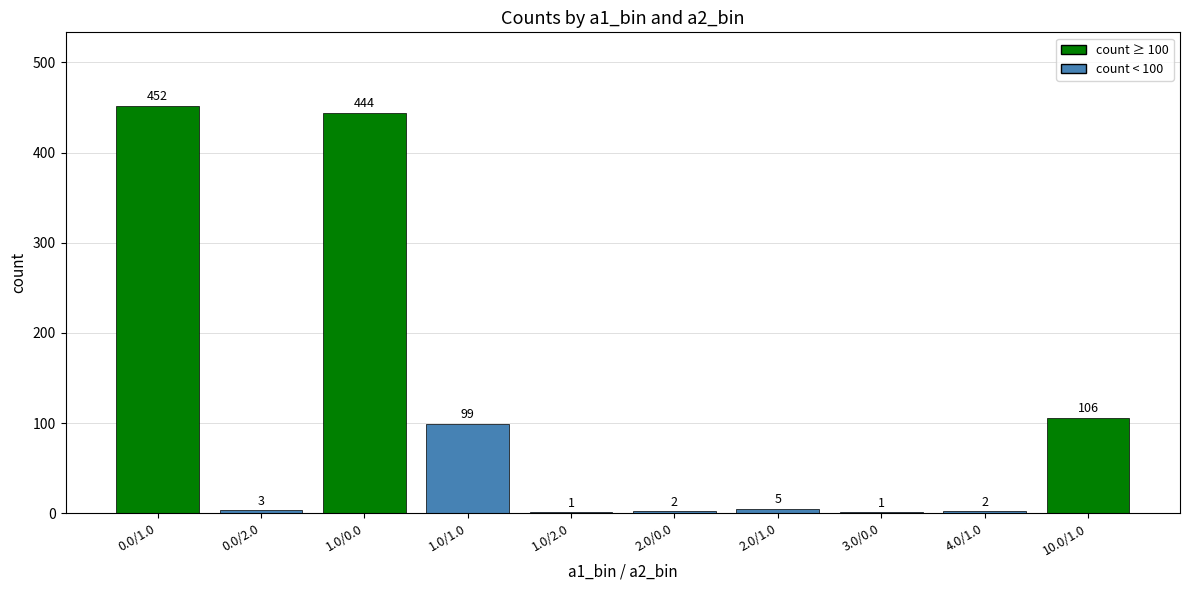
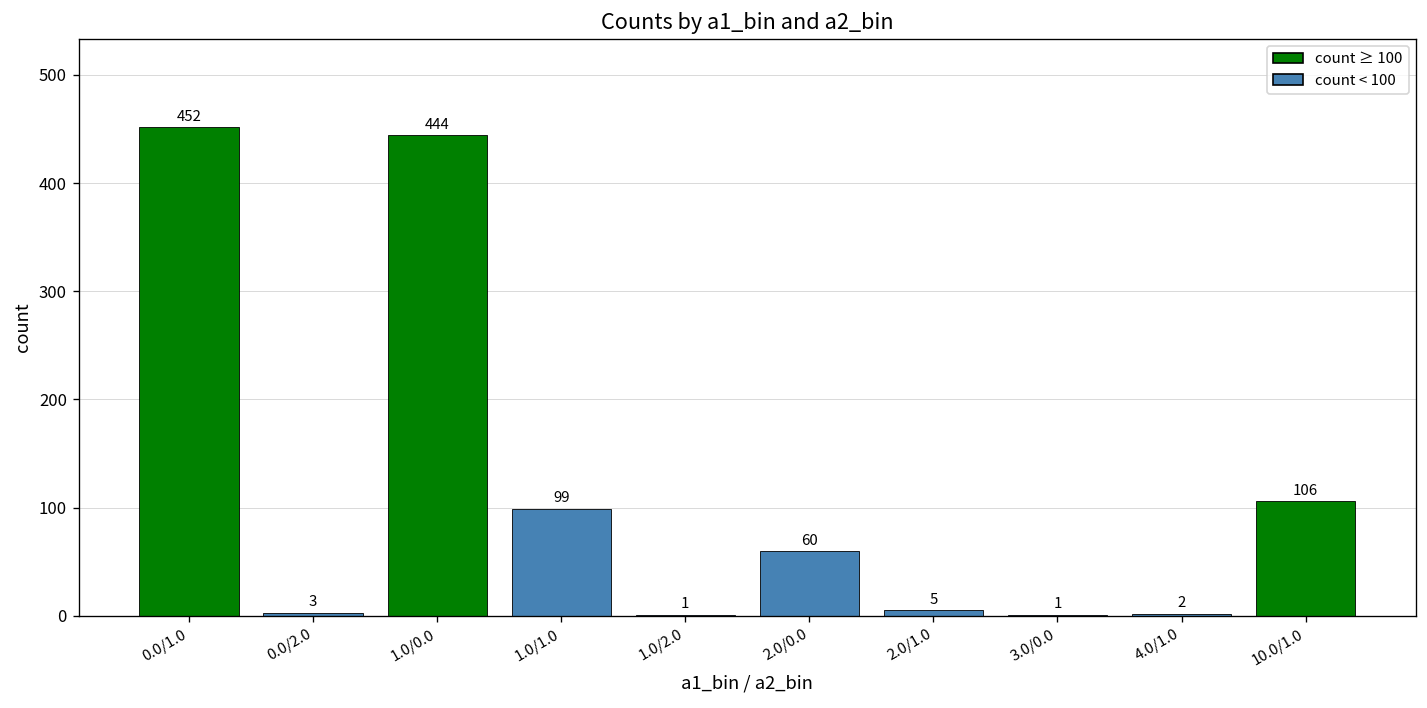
  {
    "0.0/1.0": 452,
    "0.0/2.0": 3,
    "1.0/0.0": 444,
    "1.0/1.0": 99,
    "1.0/2.0": 1,
-   "2.0/0.0": 2,
+   "2.0/0.0": 60,
    "2.0/1.0": 5,
    "3.0/0.0": 1,
    "4.0/1.0": 2,
    "10.0/1.0": 106
  }
